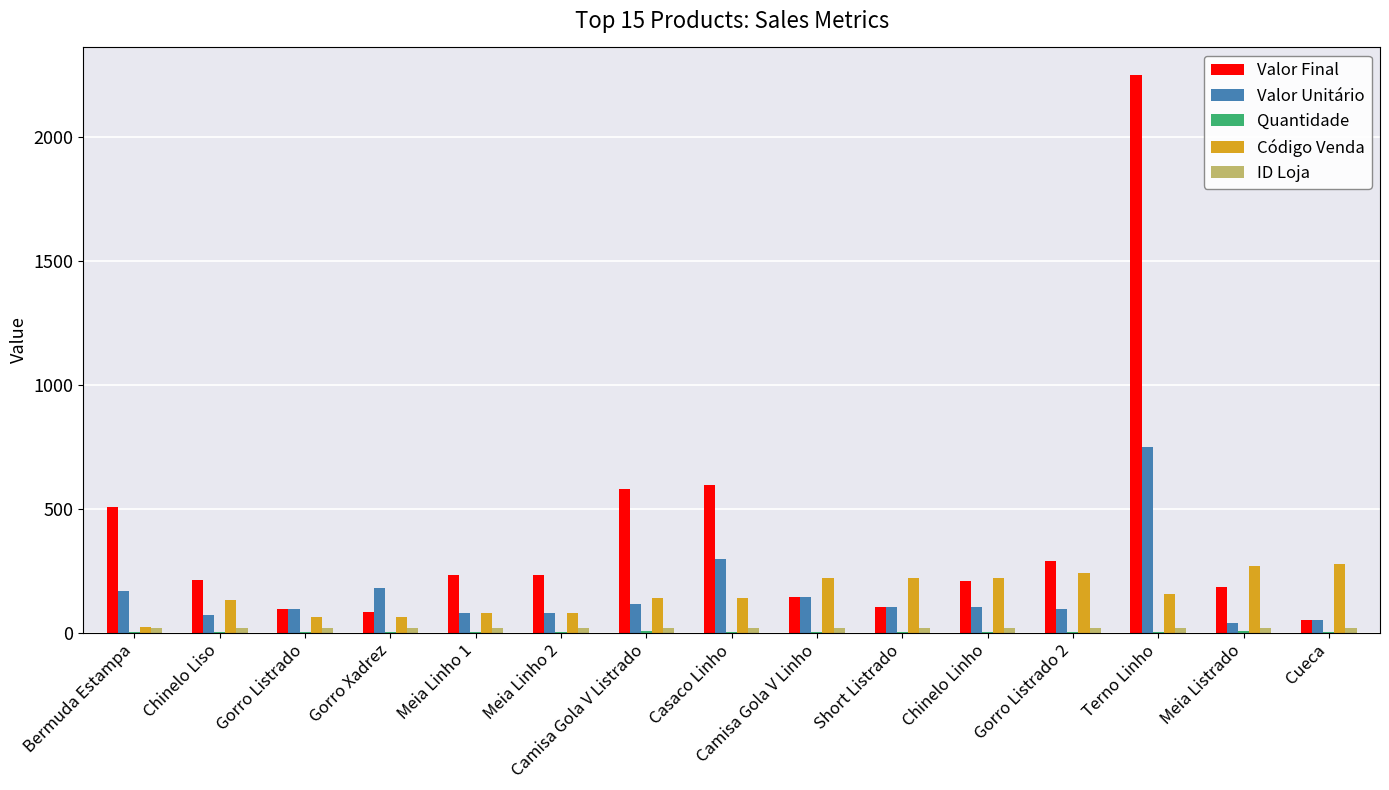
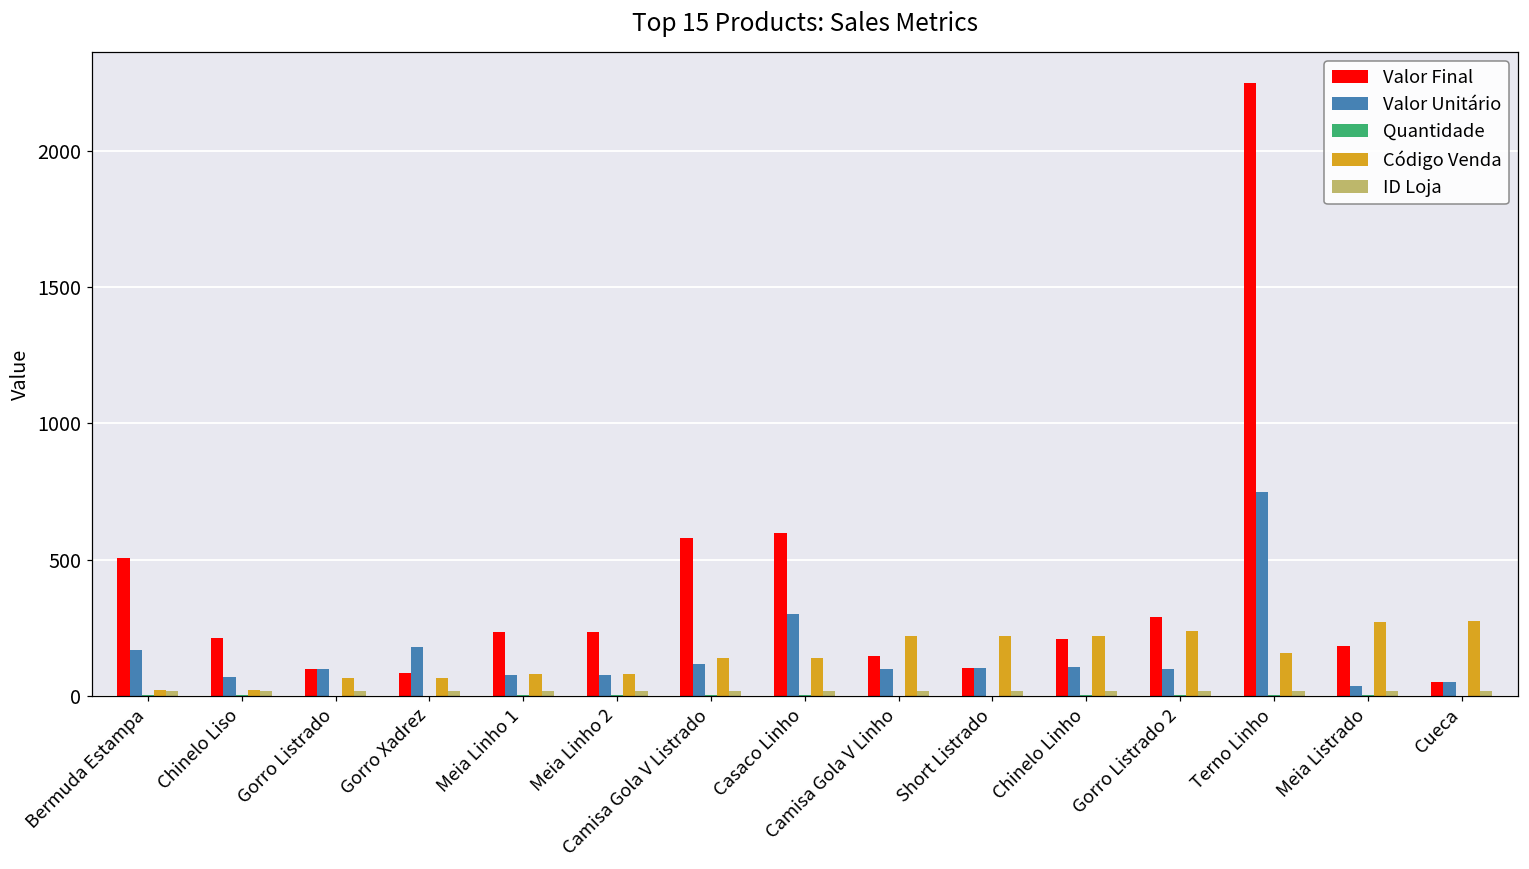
  {
    "Valor Final": {
      "Bermuda Estampa": 510,
      "Chinelo Liso": 210,
      "Gorro Listrado": 100,
      "Gorro Xadrez": 90,
      "Meia Linho 1": 230,
      "Meia Linho 2": 230,
      "Camisa Gola V Listrado": 580,
      "Casaco Linho": 600,
      "Camisa Gola V Linho": 150,
      "Short Listrado": 100,
      "Chinelo Linho": 210,
      "Gorro Listrado 2": 290,
      "Terno Linho": 2250,
      "Meia Listrado": 190,
      "Cueca": 50
    },
    "Valor Unitário": {
      "Bermuda Estampa": 170,
      "Chinelo Liso": 70,
      "Gorro Listrado": 100,
      "Gorro Xadrez": 180,
      "Meia Linho 1": 80,
      "Meia Linho 2": 80,
      "Camisa Gola V Listrado": 120,
      "Casaco Linho": 300,
-     "Camisa Gola V Linho": 150,
+     "Camisa Gola V Linho": 100,
      "Short Listrado": 100,
      "Chinelo Linho": 110,
      "Gorro Listrado 2": 100,
      "Terno Linho": 750,
      "Meia Listrado": 40,
      "Cueca": 50
    },
    "Código Venda": {
      "Bermuda Estampa": 20,
-     "Chinelo Liso": 130,
+     "Chinelo Liso": 20,
      "Gorro Listrado": 70,
      "Gorro Xadrez": 70,
      "Meia Linho 1": 80,
      "Meia Linho 2": 80,
      "Camisa Gola V Listrado": 140,
      "Casaco Linho": 140,
      "Camisa Gola V Linho": 220,
      "Short Listrado": 220,
      "Chinelo Linho": 220,
      "Gorro Listrado 2": 240,
      "Terno Linho": 160,
      "Meia Listrado": 270,
      "Cueca": 280
    },
    "ID Loja": {
      "Bermuda Estampa": 20,
      "Chinelo Liso": 20,
      "Gorro Listrado": 20,
      "Gorro Xadrez": 20,
      "Meia Linho 1": 20,
      "Meia Linho 2": 20,
      "Camisa Gola V Listrado": 20,
      "Casaco Linho": 20,
      "Camisa Gola V Linho": 20,
      "Short Listrado": 20,
      "Chinelo Linho": 20,
      "Gorro Listrado 2": 20,
      "Terno Linho": 20,
      "Meia Listrado": 20,
      "Cueca": 20
    }
  }
